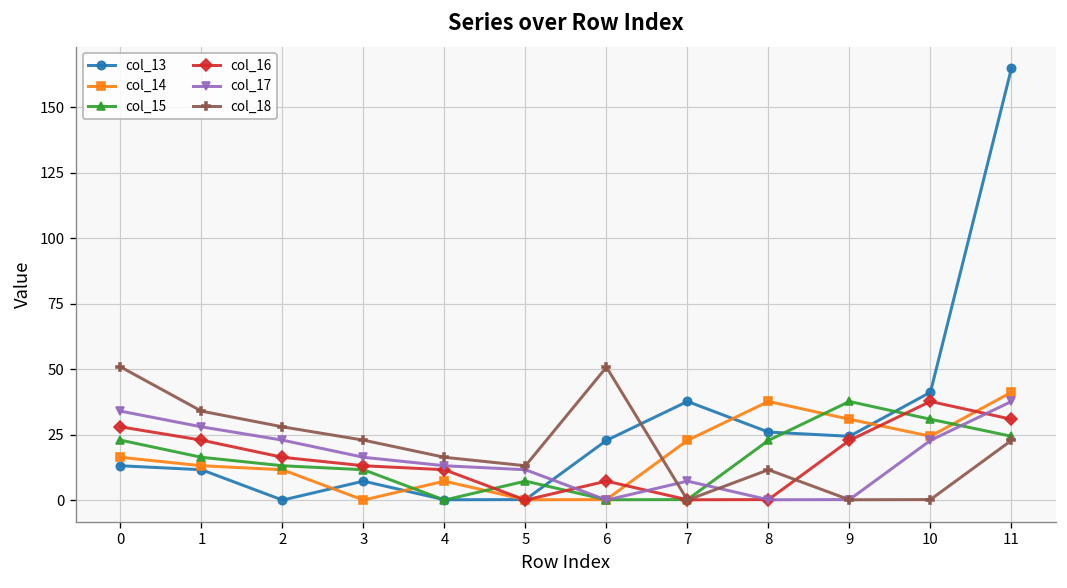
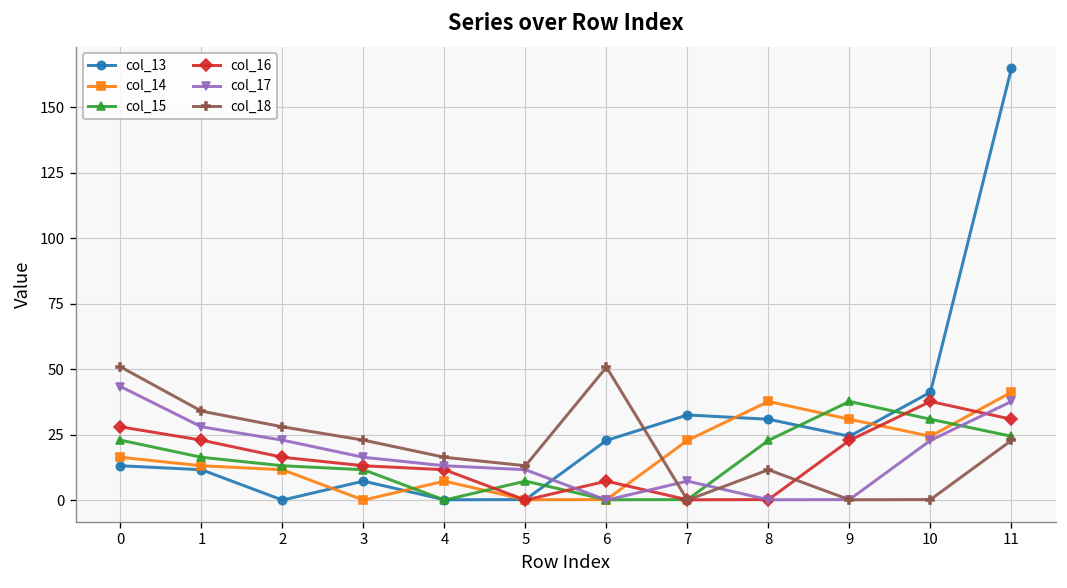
  {
    "col_13": {
      "0": 13,
      "1": 12,
      "2": 0,
      "3": 7,
      "6": 23,
-     "7": 38,
-     "8": 26,
+     "7": 33,
+     "8": 31,
      "9": 24,
      "10": 41,
      "11": 165
    },
    "col_14": {
      "0": 16,
      "1": 13,
      "2": 12,
      "3": 0,
      "4": 7,
      "7": 23,
      "8": 38,
      "9": 31,
      "10": 24,
      "11": 41
    },
    "col_15": {
      "0": 23,
      "1": 16,
      "2": 13,
      "3": 12,
      "5": 7,
      "8": 23,
      "9": 38,
      "10": 31,
      "11": 24
    },
    "col_16": {
      "0": 28,
      "1": 23,
      "2": 16,
      "3": 13,
      "4": 12,
      "6": 7,
      "9": 23,
      "10": 38,
      "11": 31
    },
    "col_17": {
-     "0": 34,
+     "0": 43,
      "1": 28,
      "2": 23,
      "3": 16,
      "4": 13,
      "5": 12,
      "7": 7,
      "10": 23,
      "11": 38
    },
    "col_18": {
      "0": 51,
      "1": 34,
      "2": 28,
      "3": 23,
      "4": 16,
      "5": 13,
      "6": 51,
      "8": 12,
      "10": 0,
      "11": 23
    }
  }
